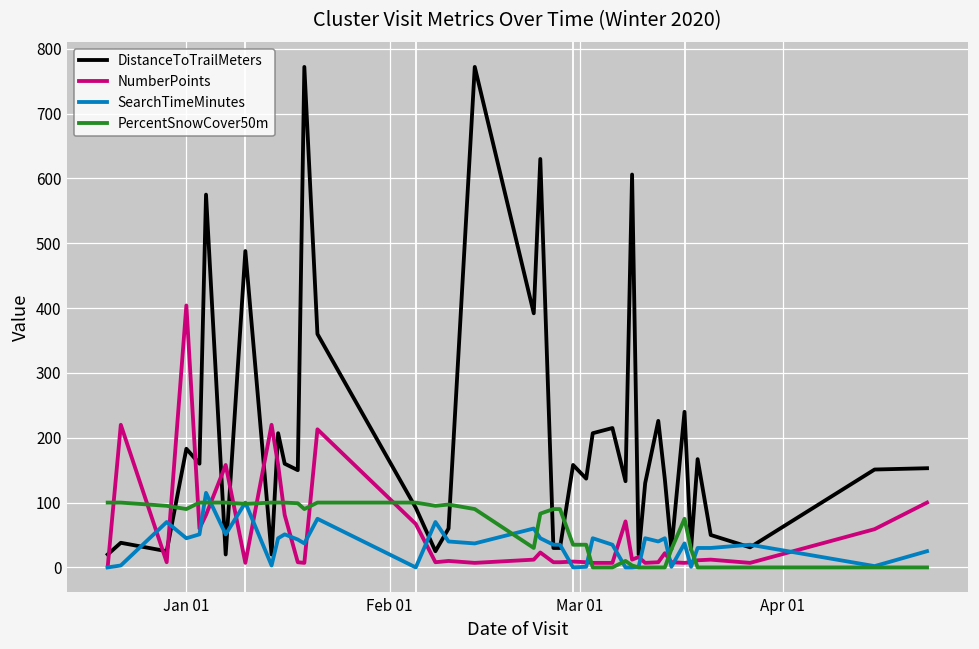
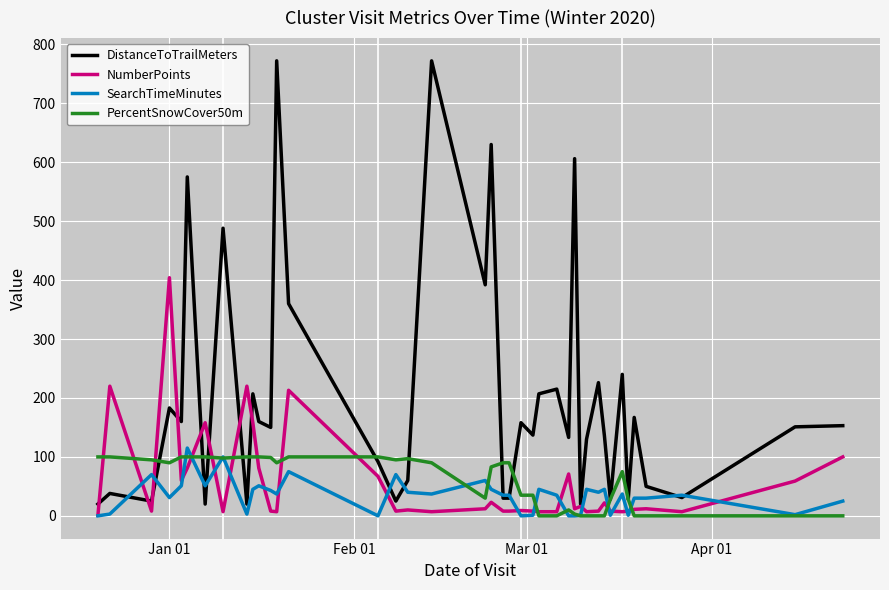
  {
    "DistanceToTrailMeters": {
      "Jan 01": 180
    },
    "NumberPoints": {
      "Jan 01": 400
    },
    "SearchTimeMinutes": {
-     "Jan 01": 50
+     "Jan 01": 30
    },
    "PercentSnowCover50m": {
      "Jan 01": 90
    }
  }
